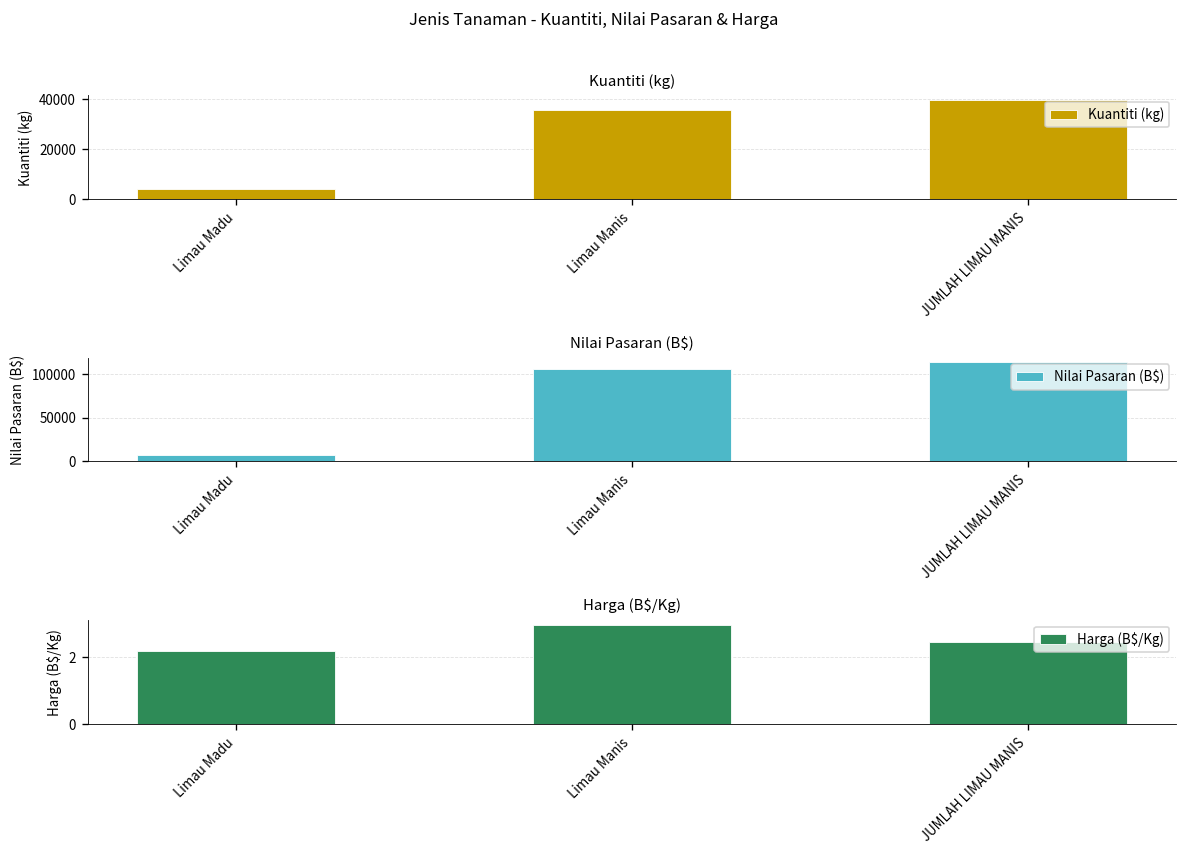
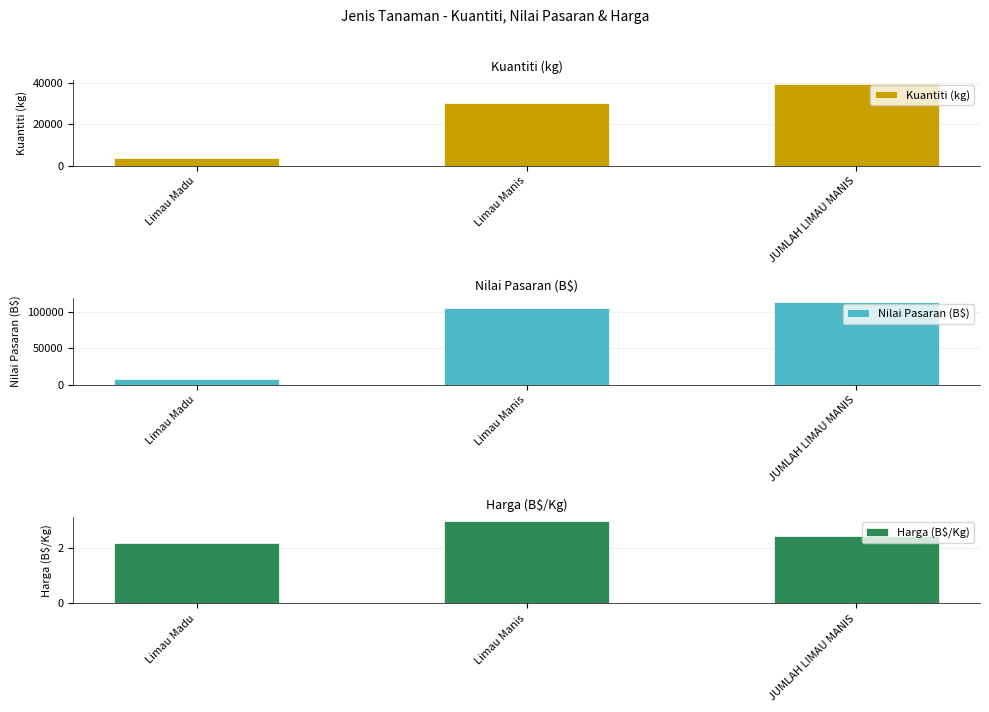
  {
    "Kuantiti (kg)": {
      "Limau Madu": 4000,
-     "Limau Manis": 35000,
+     "Limau Manis": 30000,
      "JUMLAH LIMAU MANIS": 40000
    },
    "Nilai Pasaran (B$)": {
      "Limau Madu": 10000,
      "Limau Manis": 110000,
      "JUMLAH LIMAU MANIS": 110000
    },
    "Harga (B$/Kg)": {
      "Limau Madu": 2.2,
      "Limau Manis": 3.0,
      "JUMLAH LIMAU MANIS": 2.5
    }
  }
